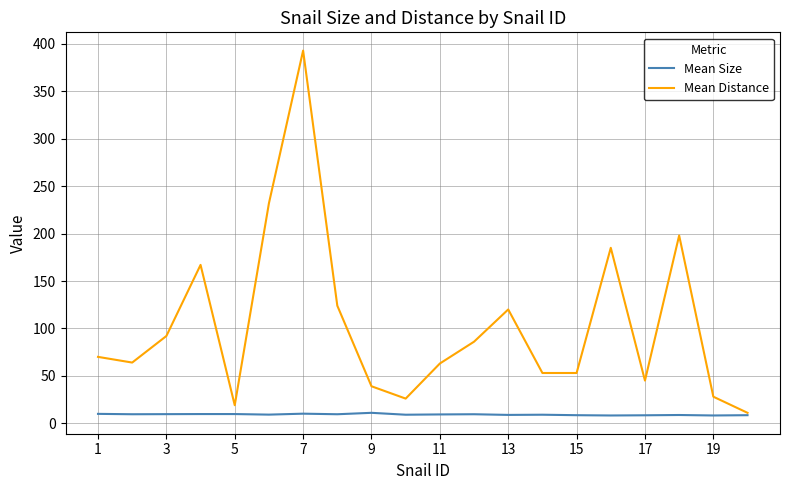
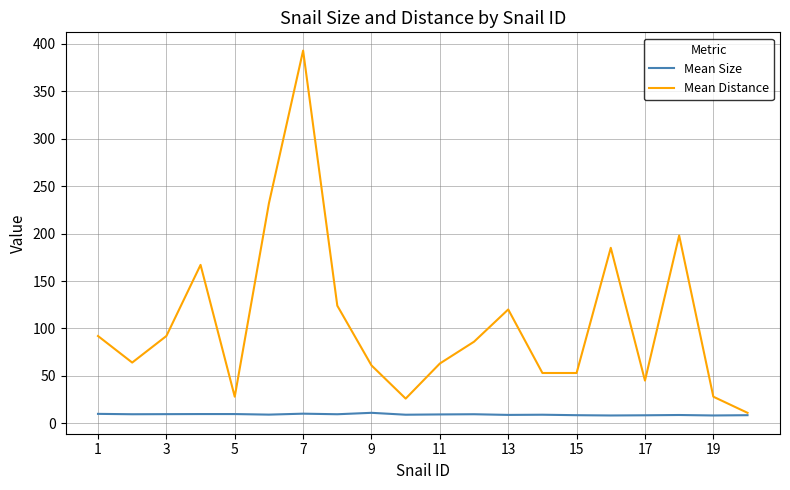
  {
    "Mean Size": {
      "1": 10,
      "3": 10,
      "5": 10,
      "7": 10,
      "9": 10,
      "11": 10,
      "13": 10,
      "15": 10,
      "17": 10,
      "19": 10
    },
    "Mean Distance": {
-     "1": 70,
+     "1": 90,
      "3": 90,
-     "5": 20,
+     "5": 30,
      "7": 390,
-     "9": 40,
+     "9": 60,
      "11": 60,
      "13": 120,
      "15": 50,
      "17": 50,
      "19": 30
    }
  }
